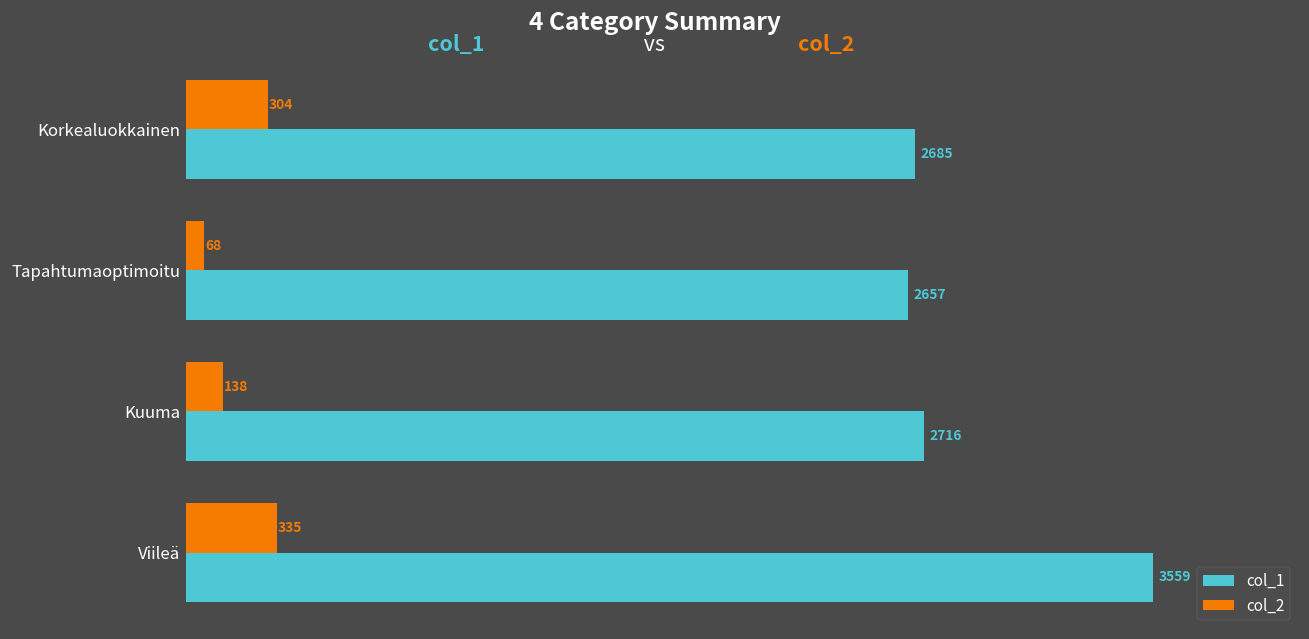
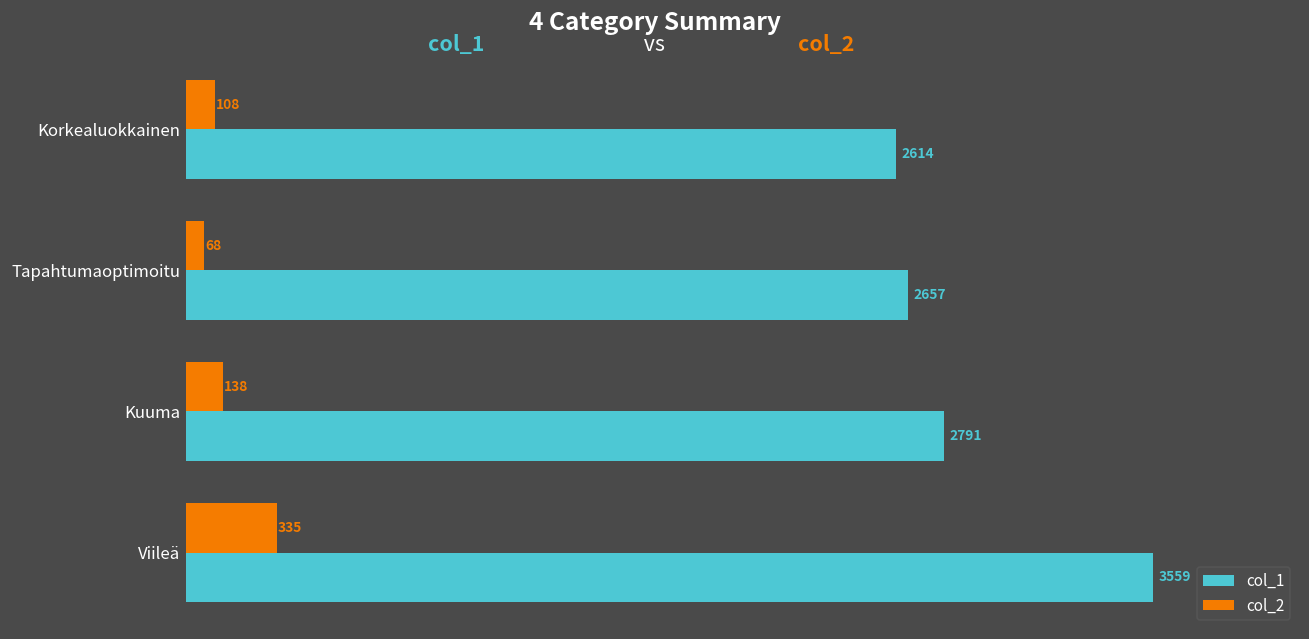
  {
    "col_1": {
-     "Korkealuokkainen": 2685,
+     "Korkealuokkainen": 2614,
      "Tapahtumaoptimoitu": 2657,
-     "Kuuma": 2716,
+     "Kuuma": 2791,
      "Viileä": 3559
    },
    "col_2": {
-     "Korkealuokkainen": 304,
+     "Korkealuokkainen": 108,
      "Tapahtumaoptimoitu": 68,
      "Kuuma": 138,
      "Viileä": 335
    }
  }
